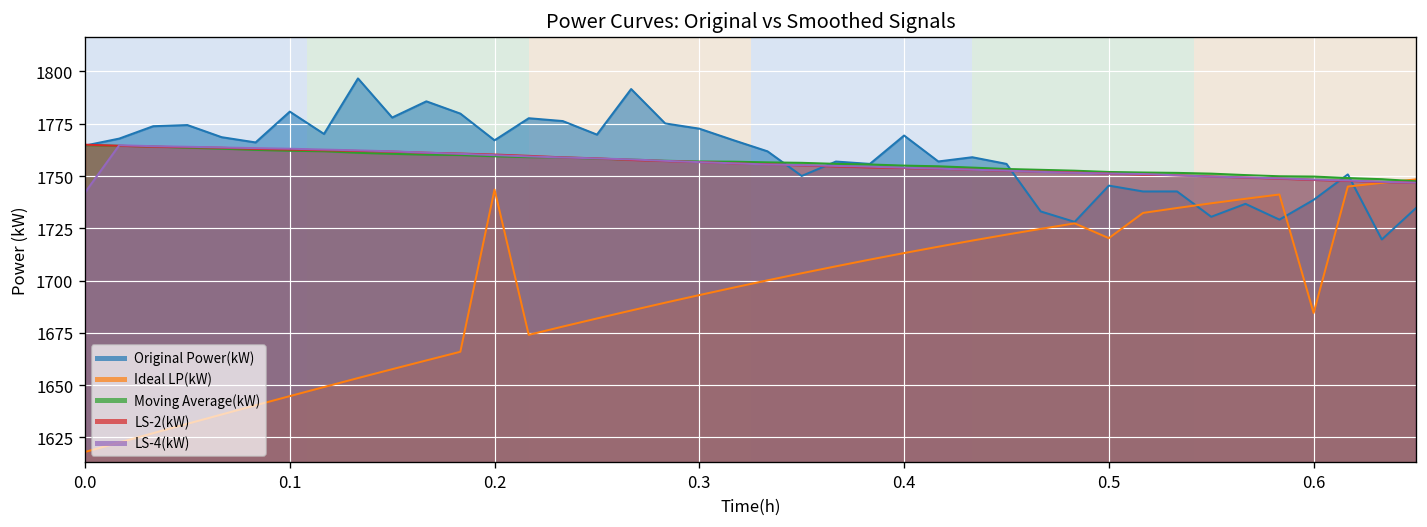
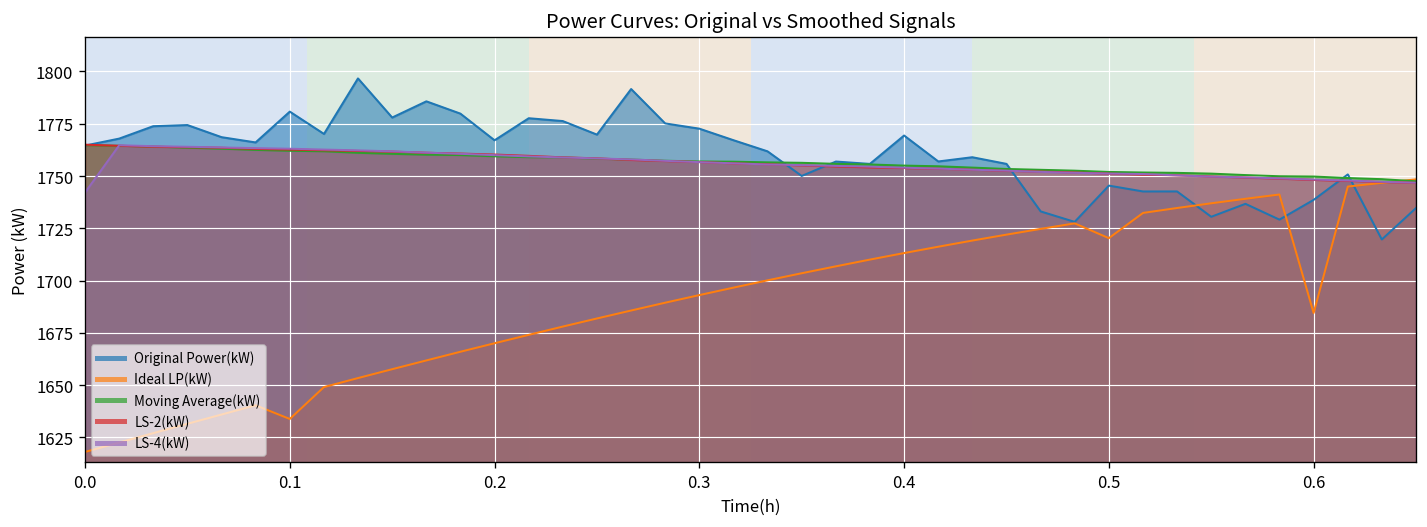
  {
    "Original Power(kW)": {
      "0.1": 1781,
      "0.2": 1767,
      "0.3": 1773,
      "0.4": 1769,
      "0.5": 1745,
      "0.6": 1739
    },
    "Ideal LP(kW)": {
      "0.0": 1618,
-     "0.1": 1645,
-     "0.2": 1744,
+     "0.1": 1634,
+     "0.2": 1670,
      "0.3": 1693,
      "0.4": 1713,
      "0.5": 1720,
      "0.6": 1684
    },
    "Moving Average(kW)": {
      "0.6": 1750
    },
    "LS-4(kW)": {
      "0.0": 1742
    }
  }
